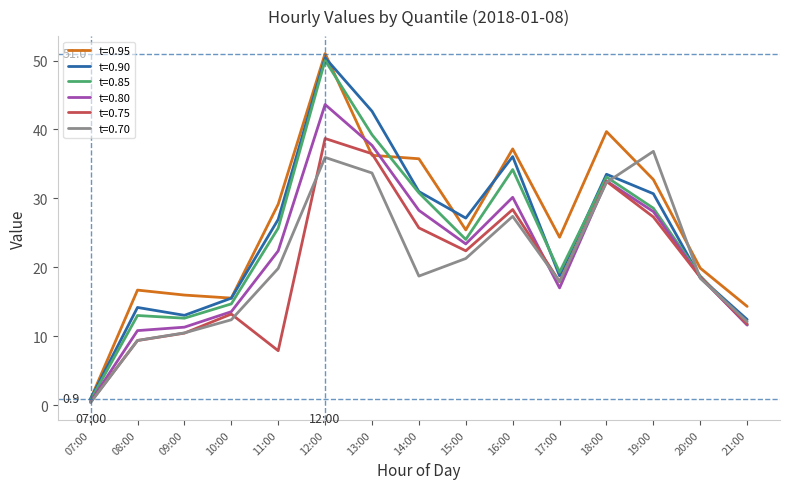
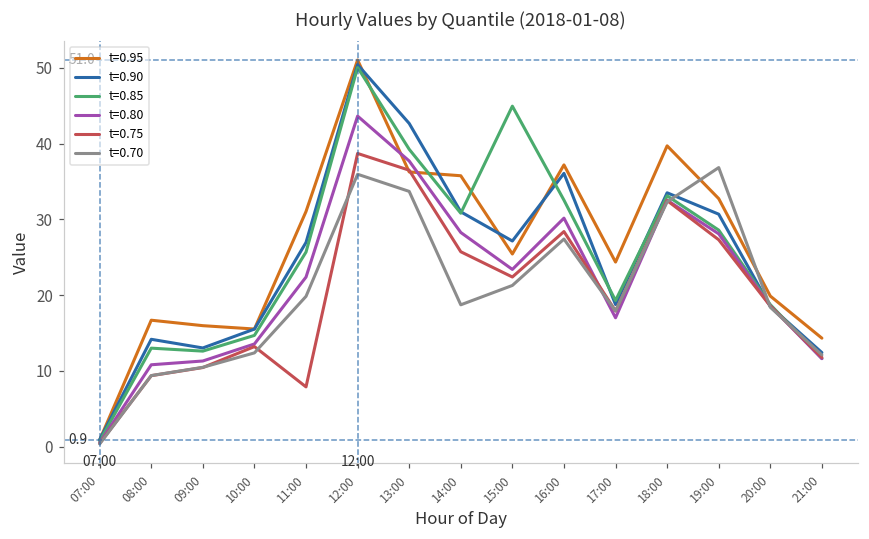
  {
    "t=0.95": {
      "08:00": 17,
      "09:00": 16,
-     "11:00": 29,
+     "11:00": 31,
      "12:00": 51,
      "14:00": 36,
      "15:00": 25,
      "16:00": 37,
      "17:00": 24,
      "18:00": 40,
      "19:00": 33,
      "20:00": 20,
      "21:00": 14
    },
    "t=0.90": {
      "08:00": 14,
      "09:00": 13,
      "11:00": 27,
      "13:00": 43,
      "15:00": 27,
      "16:00": 36,
      "17:00": 19,
      "18:00": 34,
      "19:00": 31
    },
    "t=0.85": {
      "08:00": 13,
      "09:00": 13,
      "10:00": 15,
      "11:00": 26,
      "13:00": 39,
-     "15:00": 24,
-     "16:00": 34,
+     "15:00": 45,
+     "16:00": 33,
      "17:00": 19,
      "18:00": 33,
      "19:00": 29
    },
    "t=0.80": {
      "08:00": 11,
      "09:00": 11,
      "11:00": 22,
      "12:00": 44,
      "13:00": 38,
      "14:00": 28,
      "15:00": 23,
      "16:00": 30,
      "17:00": 17,
      "19:00": 28
    },
    "t=0.75": {
      "11:00": 8,
      "12:00": 39,
      "14:00": 26,
      "15:00": 22,
      "16:00": 28,
      "19:00": 27
    },
    "t=0.70": {
      "10:00": 12,
      "11:00": 20,
      "12:00": 36,
      "13:00": 34,
      "14:00": 19,
      "15:00": 21,
      "16:00": 27,
      "19:00": 37
    }
  }
